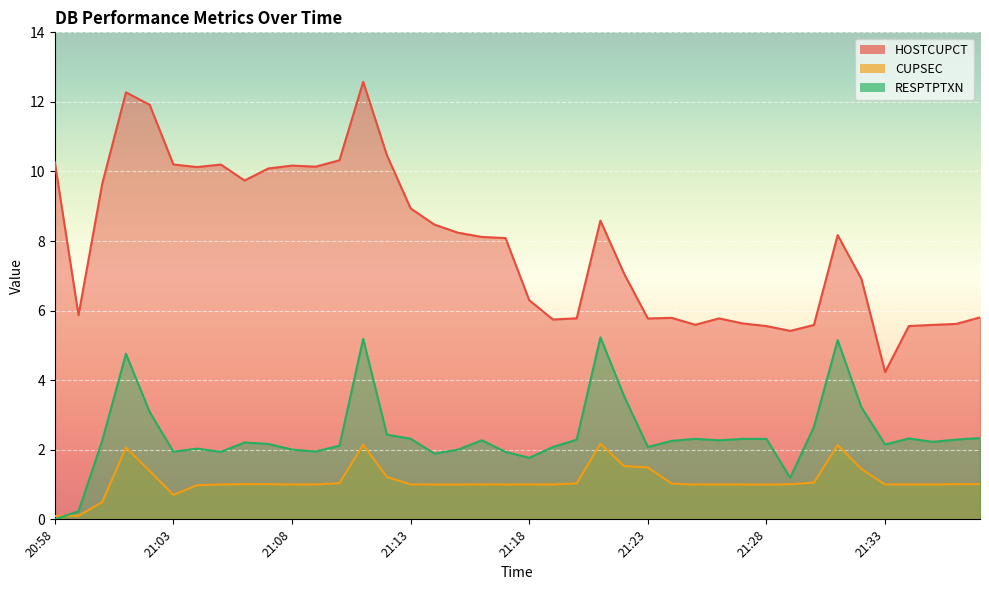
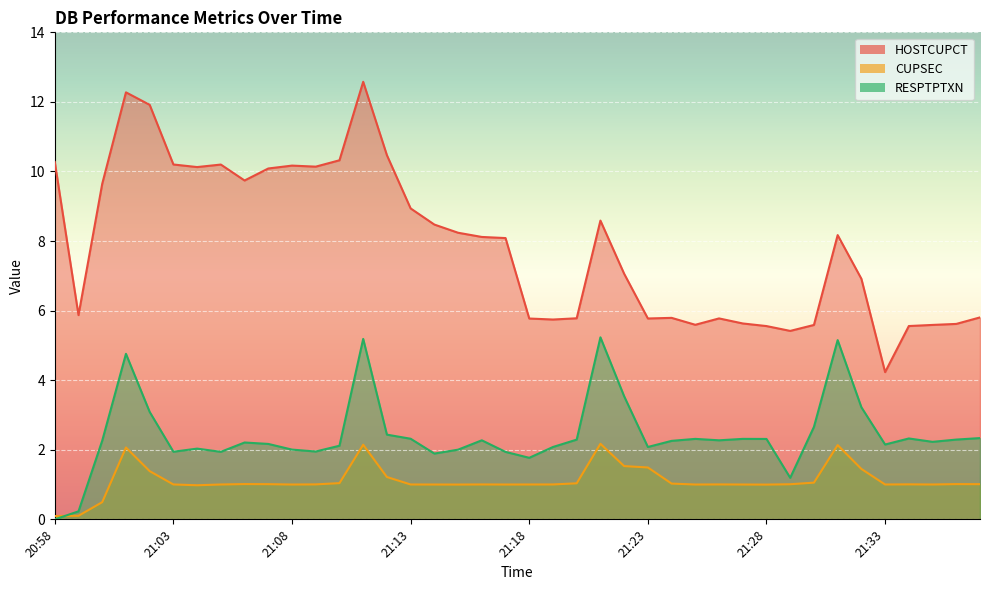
  {
    "HOSTCUPCT": {
      "20:58": 10.3,
      "21:03": 10.2,
      "21:08": 10.2,
      "21:13": 8.9,
-     "21:18": 6.3,
+     "21:18": 5.8,
      "21:23": 5.8,
      "21:28": 5.6,
      "21:33": 4.2
    },
    "CUPSEC": {
      "20:58": 0.1,
-     "21:03": 0.7,
+     "21:03": 1.0,
      "21:08": 1.0,
      "21:13": 1.0,
      "21:18": 1.0,
      "21:23": 1.5,
      "21:28": 1.0,
      "21:33": 1.0
    },
    "RESPTPTXN": {
      "20:58": 0.0,
      "21:03": 1.9,
      "21:08": 2.0,
      "21:13": 2.3,
      "21:18": 1.8,
      "21:23": 2.1,
      "21:28": 2.3,
      "21:33": 2.2
    }
  }
